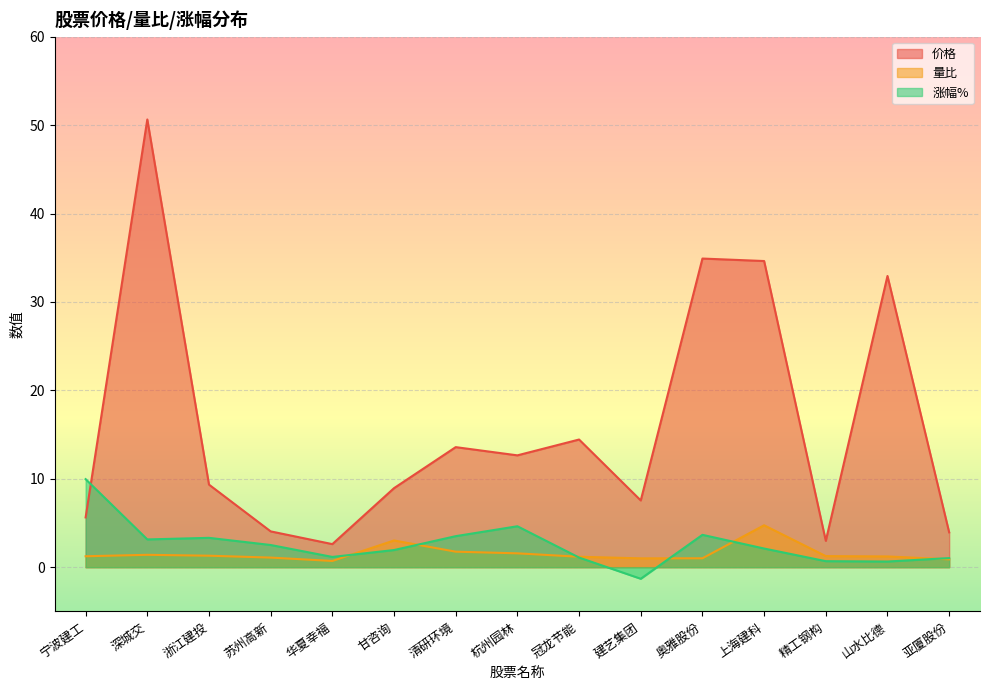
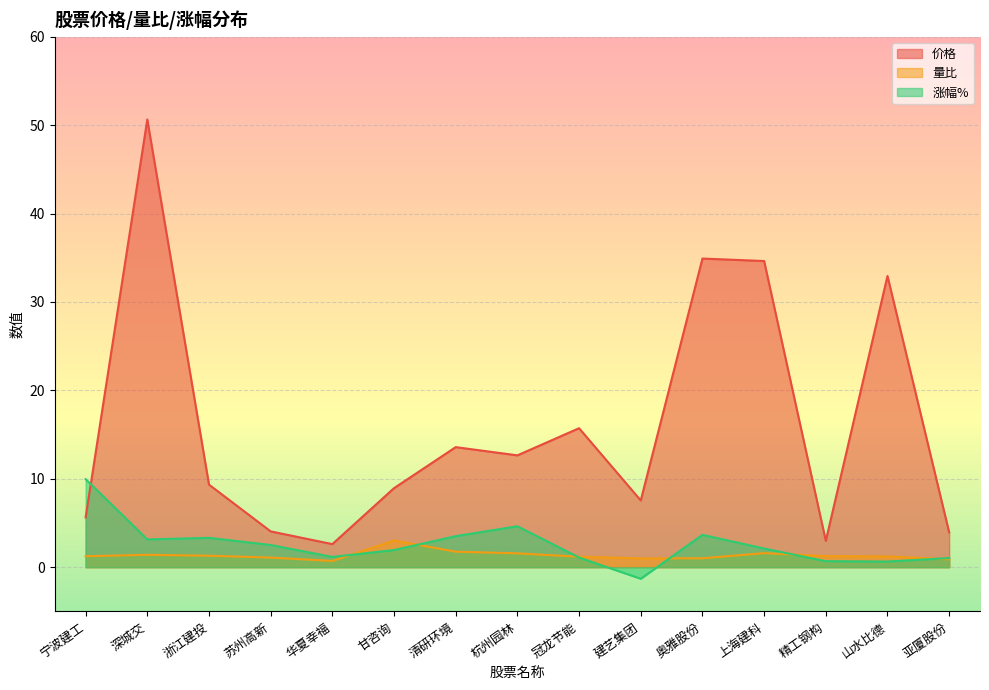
  {
    "价格": {
      "宁波建工": 6,
      "深城交": 51,
      "浙江建投": 9,
      "苏州高新": 4,
      "华夏幸福": 3,
      "甘咨询": 9,
      "清研环境": 14,
      "杭州园林": 13,
-     "冠龙节能": 14,
+     "冠龙节能": 16,
      "建艺集团": 8,
      "奥雅股份": 35,
      "上海建科": 35,
      "精工钢构": 3,
      "山水比德": 33,
      "亚厦股份": 4
    },
    "量比": {
      "宁波建工": 1,
      "深城交": 1,
      "浙江建投": 1,
      "苏州高新": 1,
      "华夏幸福": 1,
      "甘咨询": 3,
      "清研环境": 2,
      "杭州园林": 2,
      "建艺集团": 1,
      "奥雅股份": 1,
-     "上海建科": 5,
+     "上海建科": 2,
      "精工钢构": 1,
      "山水比德": 1
    }
  }
